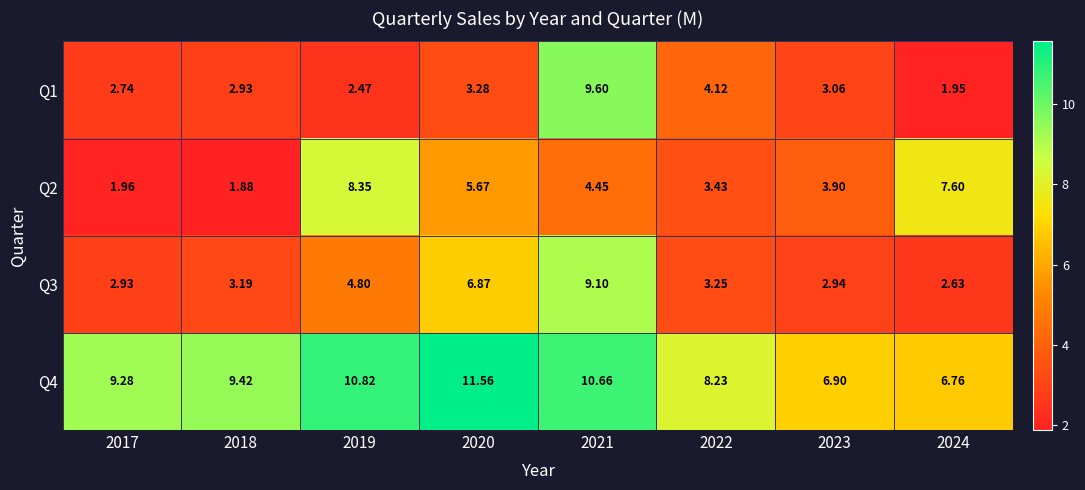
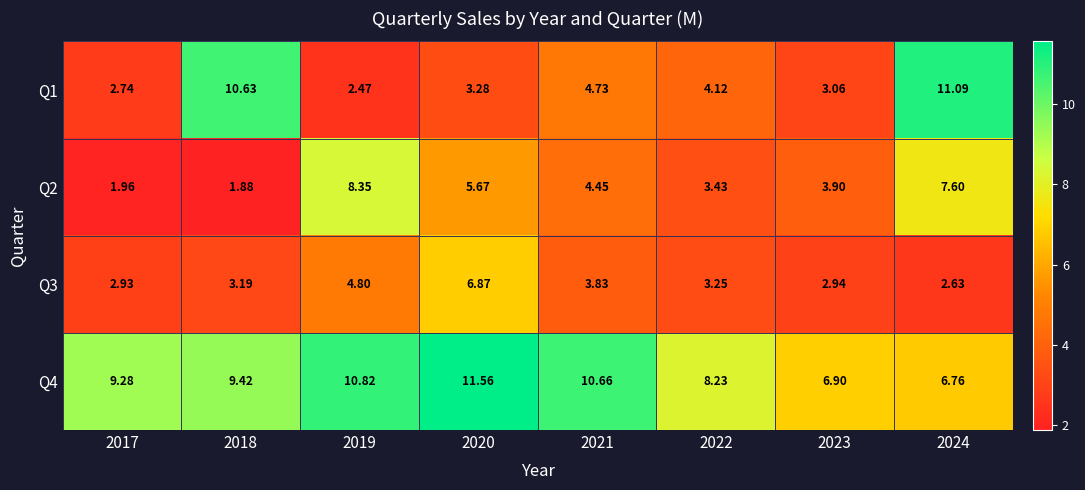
  {
    "Q1": {
      "2017": 2.74,
-     "2018": 2.93,
+     "2018": 10.63,
      "2019": 2.47,
      "2020": 3.28,
-     "2021": 9.60,
+     "2021": 4.73,
      "2022": 4.12,
      "2023": 3.06,
-     "2024": 1.95
+     "2024": 11.09
    },
    "Q2": {
      "2017": 1.96,
      "2018": 1.88,
      "2019": 8.35,
      "2020": 5.67,
      "2021": 4.45,
      "2022": 3.43,
      "2023": 3.90,
      "2024": 7.60
    },
    "Q3": {
      "2017": 2.93,
      "2018": 3.19,
      "2019": 4.80,
      "2020": 6.87,
-     "2021": 9.10,
+     "2021": 3.83,
      "2022": 3.25,
      "2023": 2.94,
      "2024": 2.63
    },
    "Q4": {
      "2017": 9.28,
      "2018": 9.42,
      "2019": 10.82,
      "2020": 11.56,
      "2021": 10.66,
      "2022": 8.23,
      "2023": 6.90,
      "2024": 6.76
    }
  }
